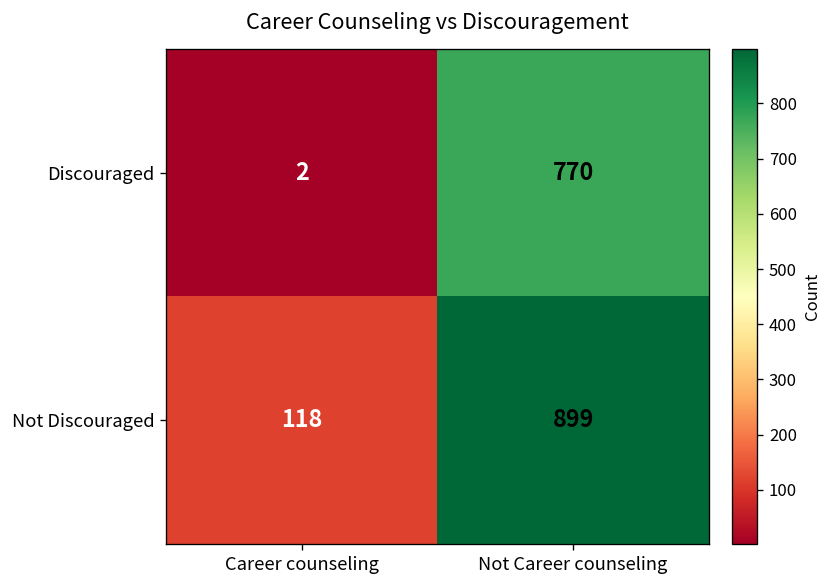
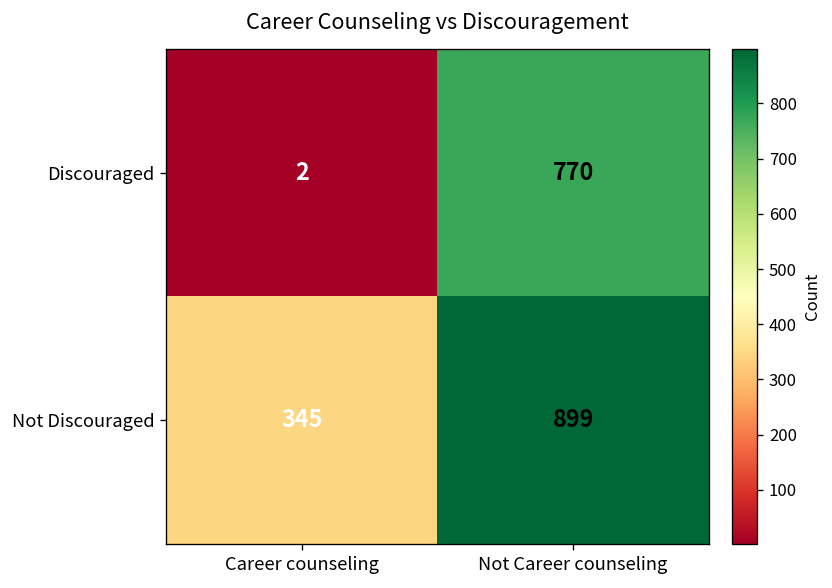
  {
    "Discouraged": {
      "Career counseling": 2,
      "Not Career counseling": 770
    },
    "Not Discouraged": {
-     "Career counseling": 118,
+     "Career counseling": 345,
      "Not Career counseling": 899
    }
  }
